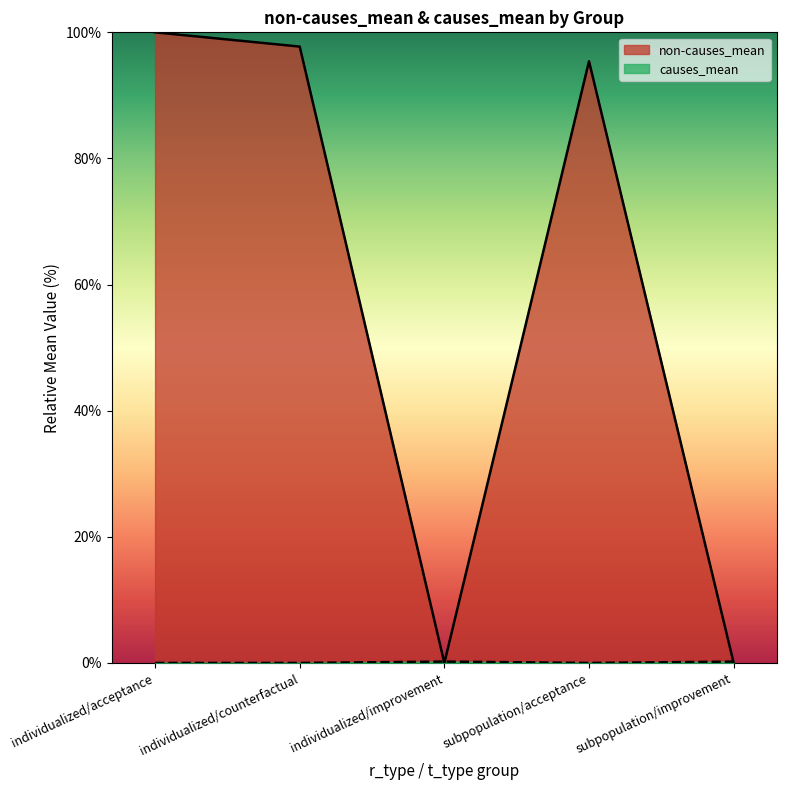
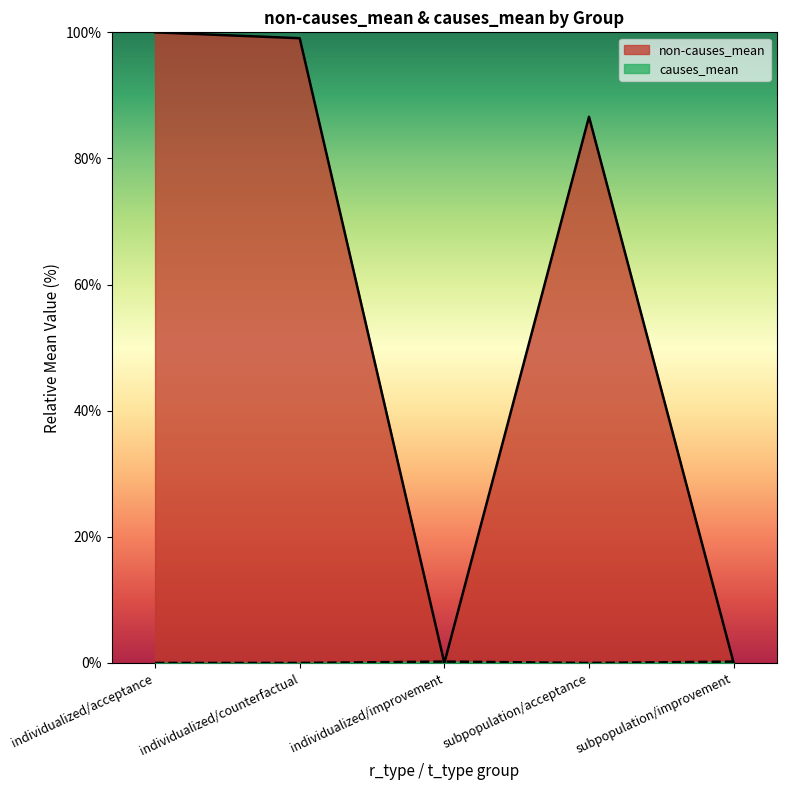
  {
    "non-causes_mean": {
      "individualized/acceptance": "100%",
-     "individualized/counterfactual": "98%",
-     "subpopulation/acceptance": "95%"
+     "individualized/counterfactual": "99%",
+     "subpopulation/acceptance": "87%"
    },
    "causes_mean": {
      "individualized/acceptance": "0%",
      "individualized/counterfactual": "0%",
      "subpopulation/acceptance": "0%"
    }
  }
